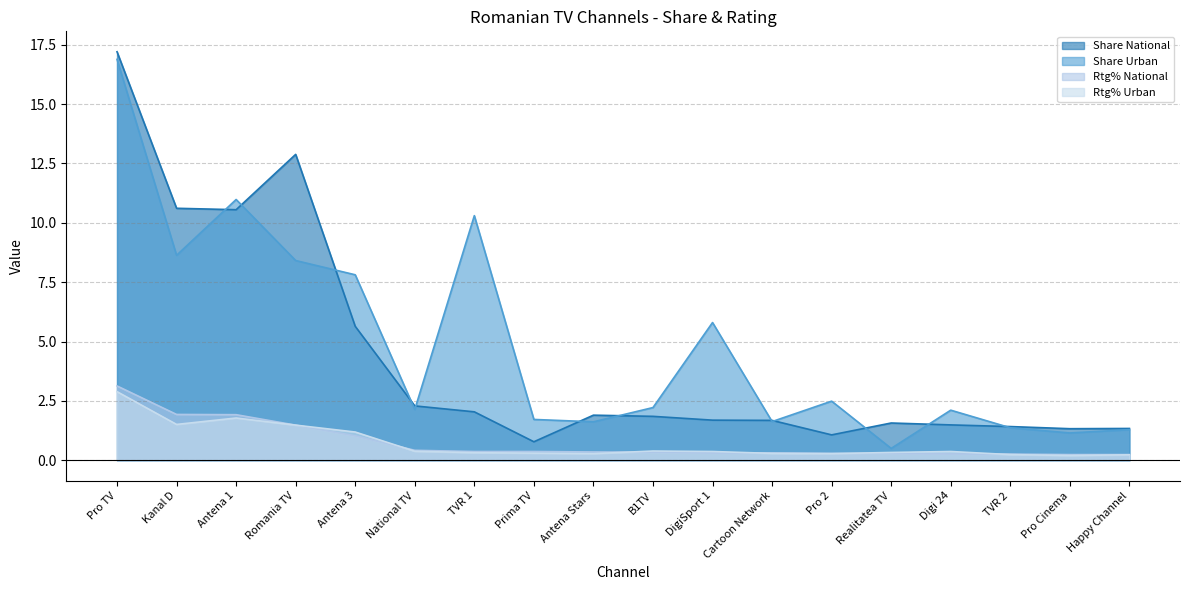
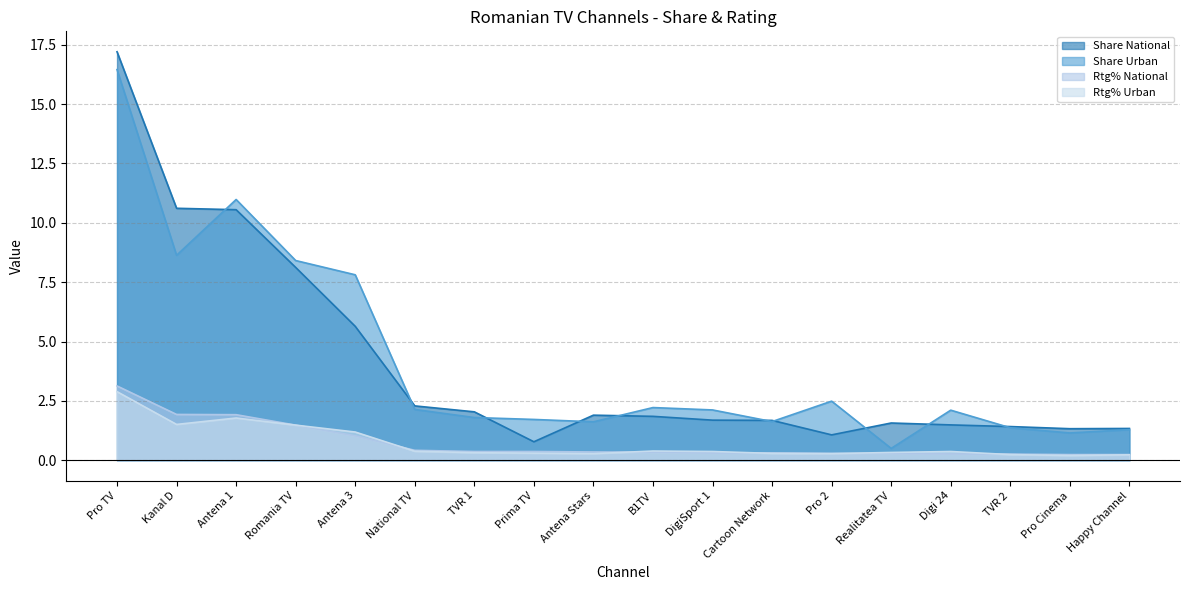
  {
    "Share National": {
      "Pro TV": 17.2,
      "Kanal D": 10.6,
      "Antena 1": 10.6,
-     "Romania TV": 12.9,
+     "Romania TV": 8.1,
      "Antena 3": 5.6,
      "National TV": 2.3,
      "TVR 1": 2.0,
      "Prima TV": 0.8,
      "Antena Stars": 1.9,
      "B1TV": 1.9,
      "DigiSport 1": 1.7,
      "Pro 2": 1.1,
      "Realitatea TV": 1.6,
      "Digi 24": 1.5,
      "Pro Cinema": 1.3
    },
    "Share Urban": {
-     "Pro TV": 16.9,
+     "Pro TV": 16.5,
      "Kanal D": 8.6,
      "Antena 1": 11.0,
      "Romania TV": 8.4,
      "Antena 3": 7.8,
      "National TV": 2.1,
-     "TVR 1": 10.3,
+     "TVR 1": 1.8,
      "Prima TV": 1.7,
      "Antena Stars": 1.6,
      "B1TV": 2.2,
-     "DigiSport 1": 5.8,
+     "DigiSport 1": 2.1,
      "Pro 2": 2.5,
      "Realitatea TV": 0.5,
      "Digi 24": 2.1,
      "Pro Cinema": 1.2
    }
  }
